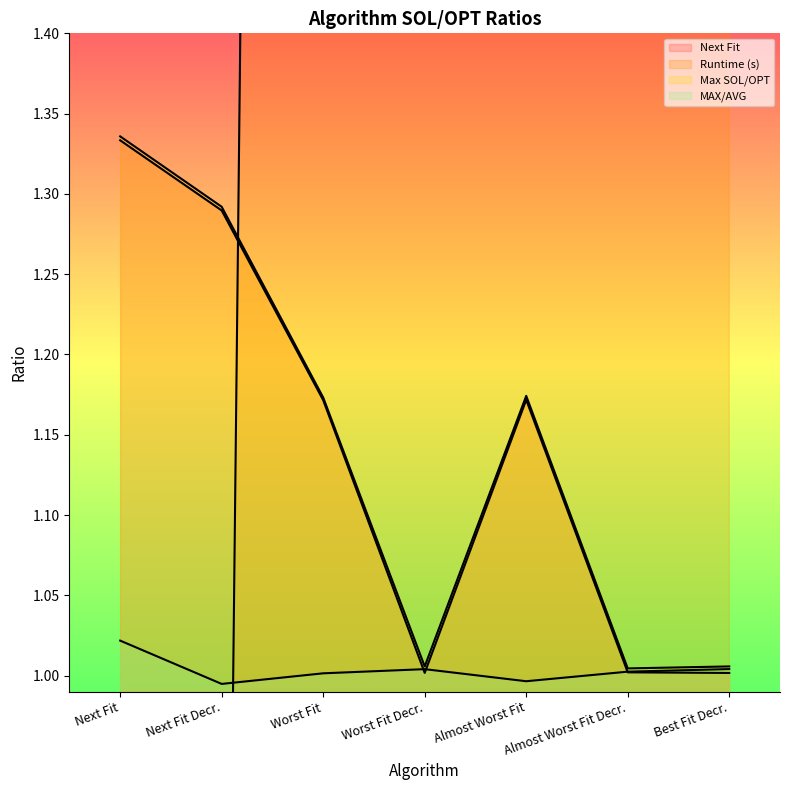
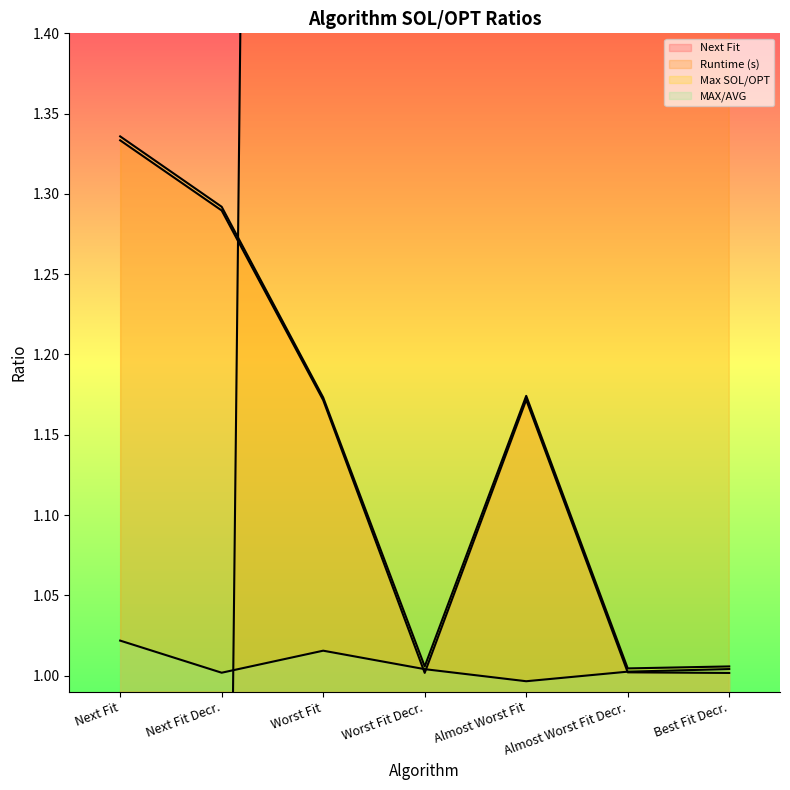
  {
    "MAX/AVG": {
      "Next Fit": 1.022,
-     "Next Fit Decr.": 0.995,
-     "Worst Fit": 1.001,
+     "Next Fit Decr.": 1.002,
+     "Worst Fit": 1.016,
      "Worst Fit Decr.": 1.004,
      "Almost Worst Fit": 0.996,
      "Best Fit Decr.": 1.004
    }
  }
